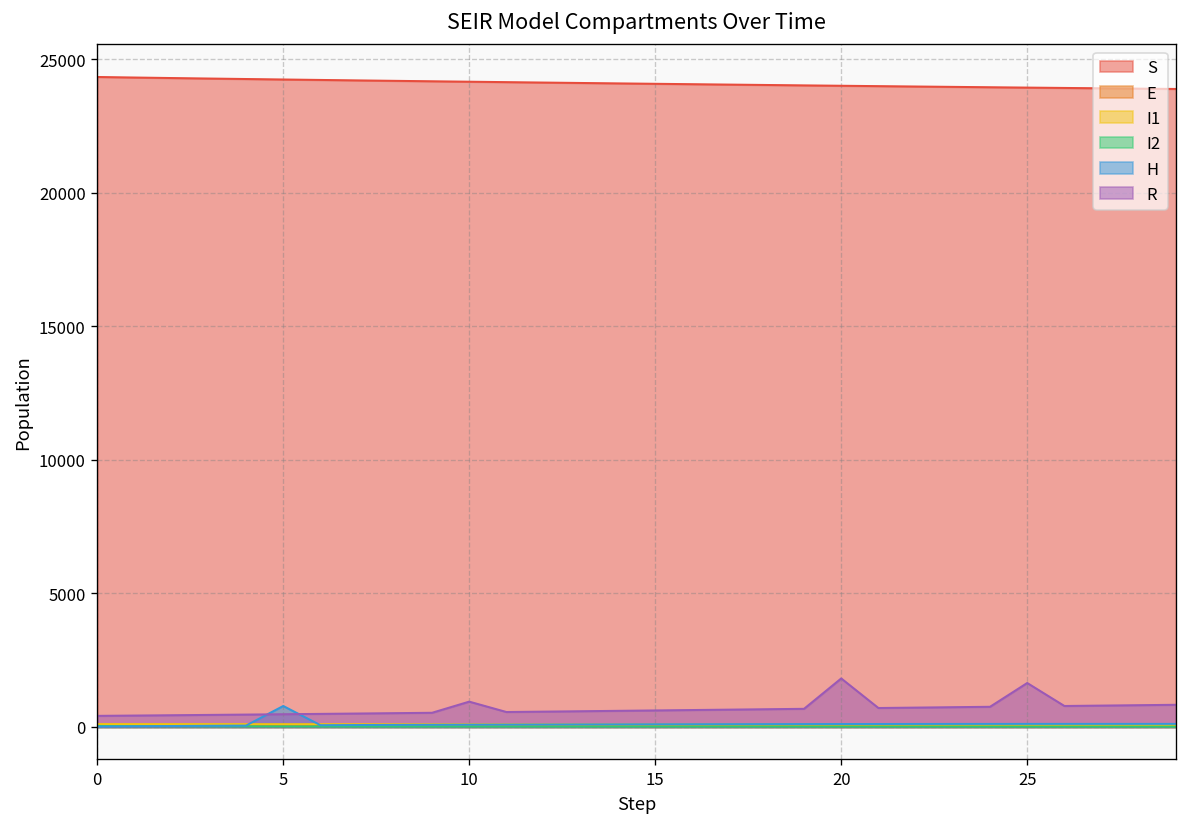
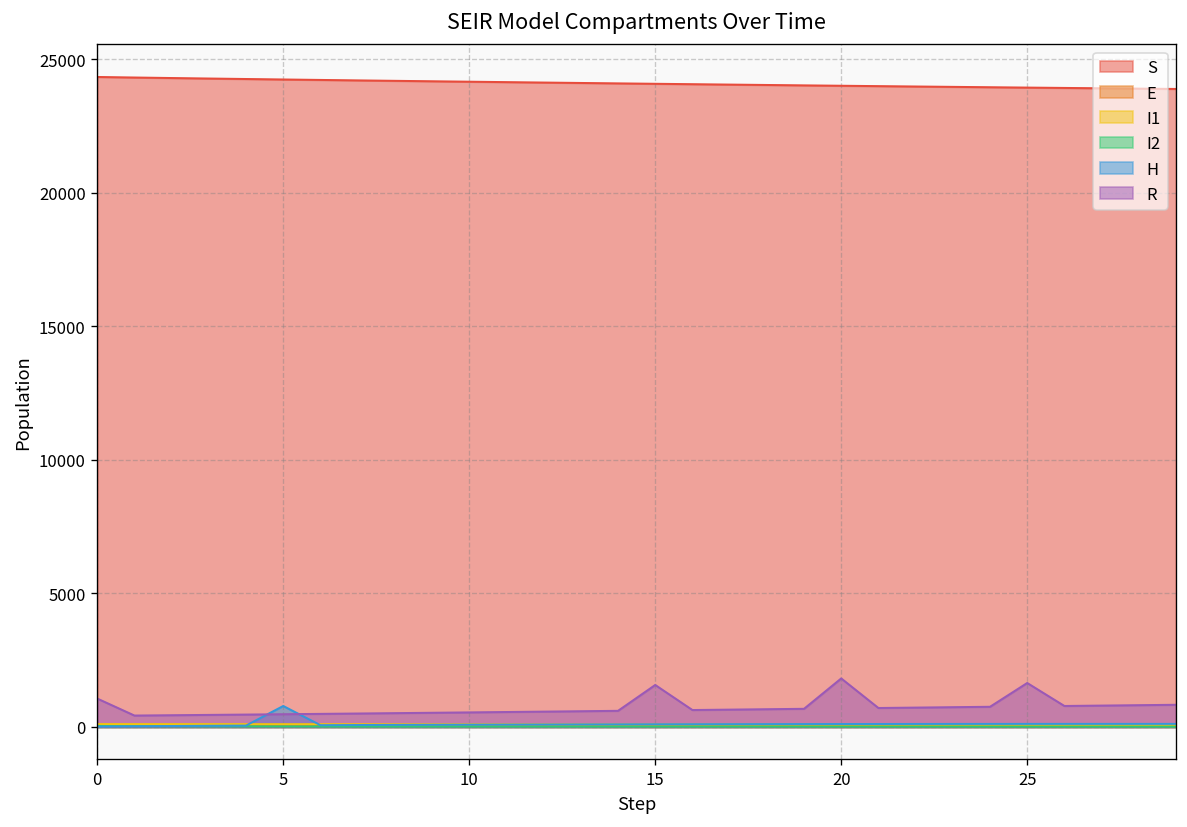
  {
    "H": {
      "5": 800
    },
    "R": {
-     "0": 400,
+     "0": 1100,
      "5": 500,
-     "10": 900,
-     "15": 600,
+     "10": 500,
+     "15": 1600,
      "20": 1800,
      "25": 1600
    }
  }
